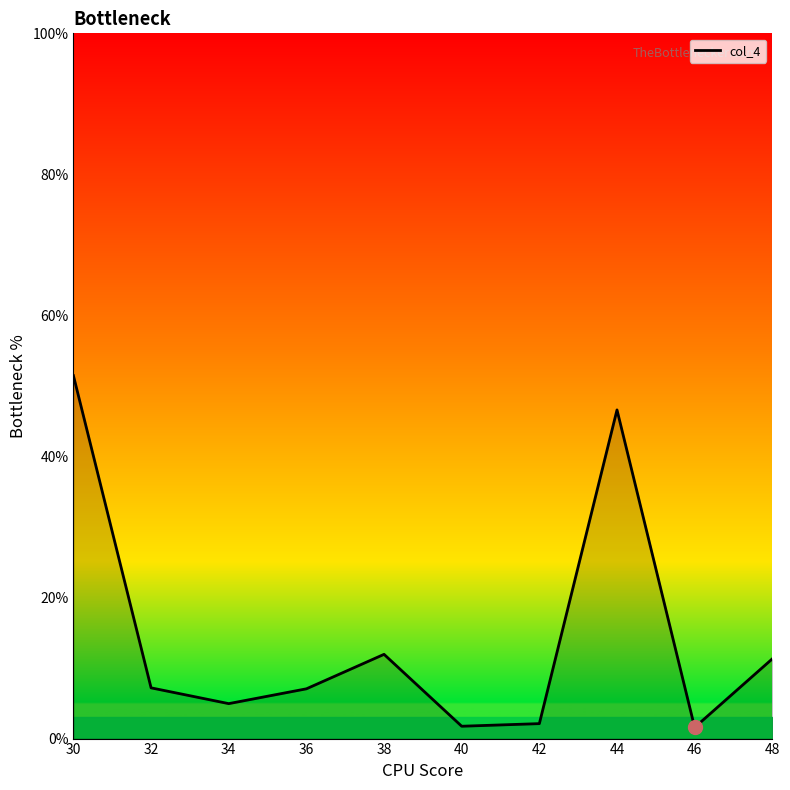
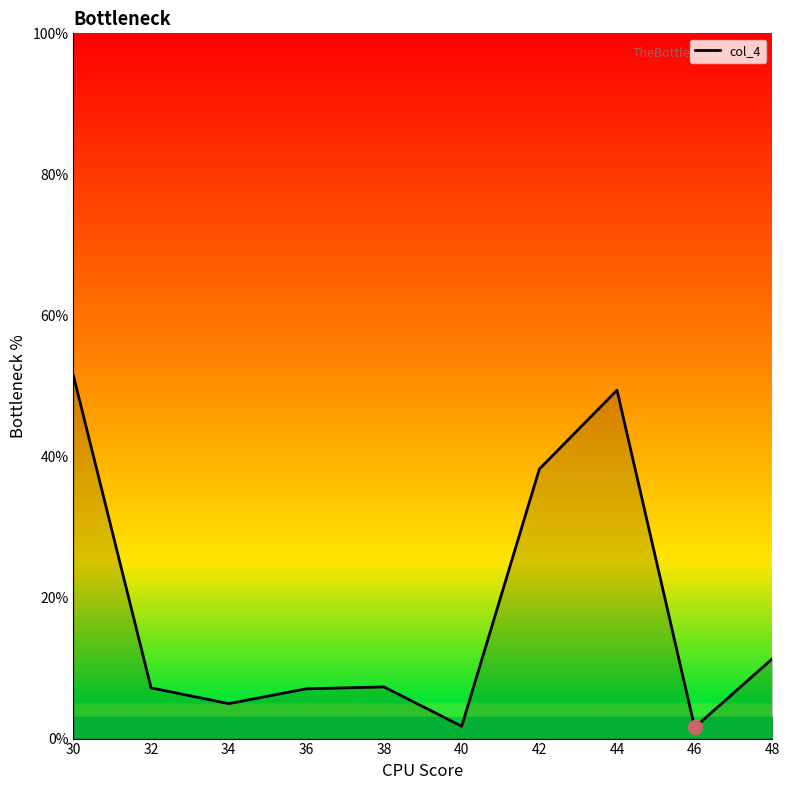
  {
    "col_4": {
      "30": "51%",
      "32": "7%",
      "34": "5%",
      "36": "7%",
-     "38": "12%",
+     "38": "7%",
      "40": "2%",
-     "42": "2%",
-     "44": "47%",
+     "42": "38%",
+     "44": "49%",
      "48": "11%"
    }
  }
